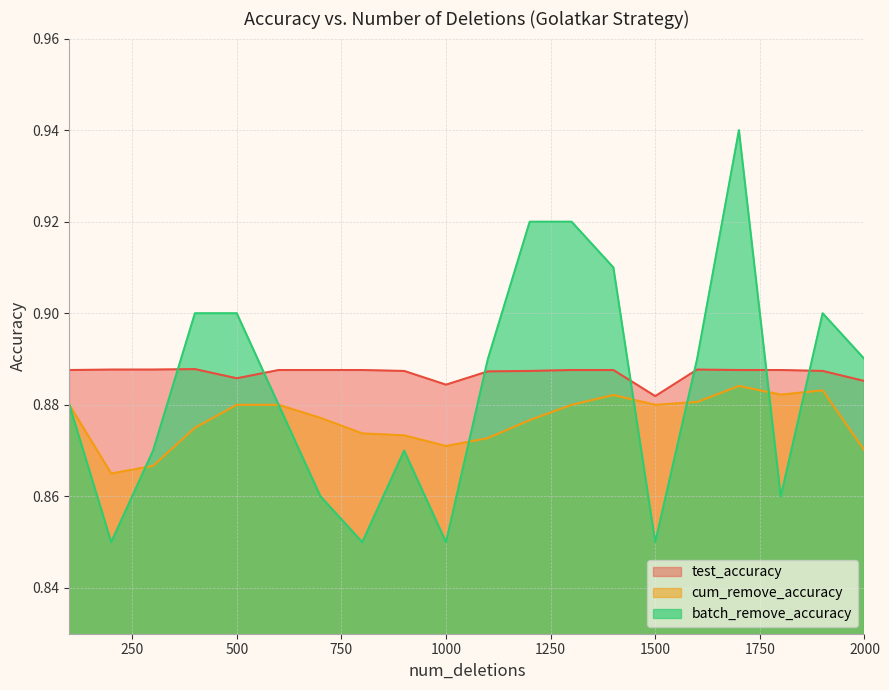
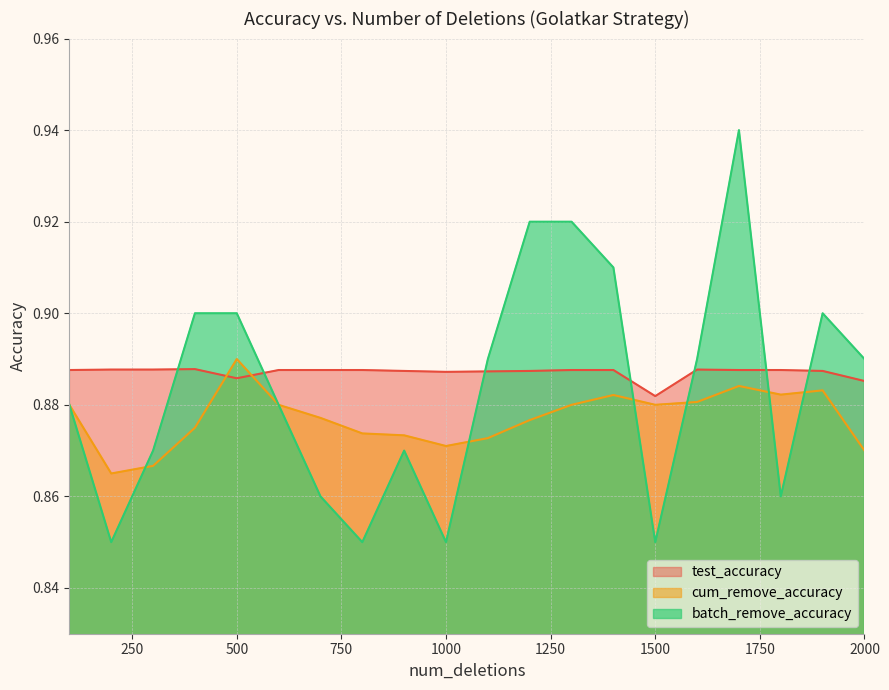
  {
    "test_accuracy": {
      "500": 0.886,
-     "1000": 0.884,
+     "1000": 0.887,
      "1500": 0.882,
      "2000": 0.885
    },
    "cum_remove_accuracy": {
-     "500": 0.88,
+     "500": 0.89,
      "1000": 0.871,
      "1500": 0.88,
      "2000": 0.87
    },
    "batch_remove_accuracy": {
      "500": 0.900,
      "1000": 0.850,
      "1500": 0.850,
      "2000": 0.890
    }
  }
